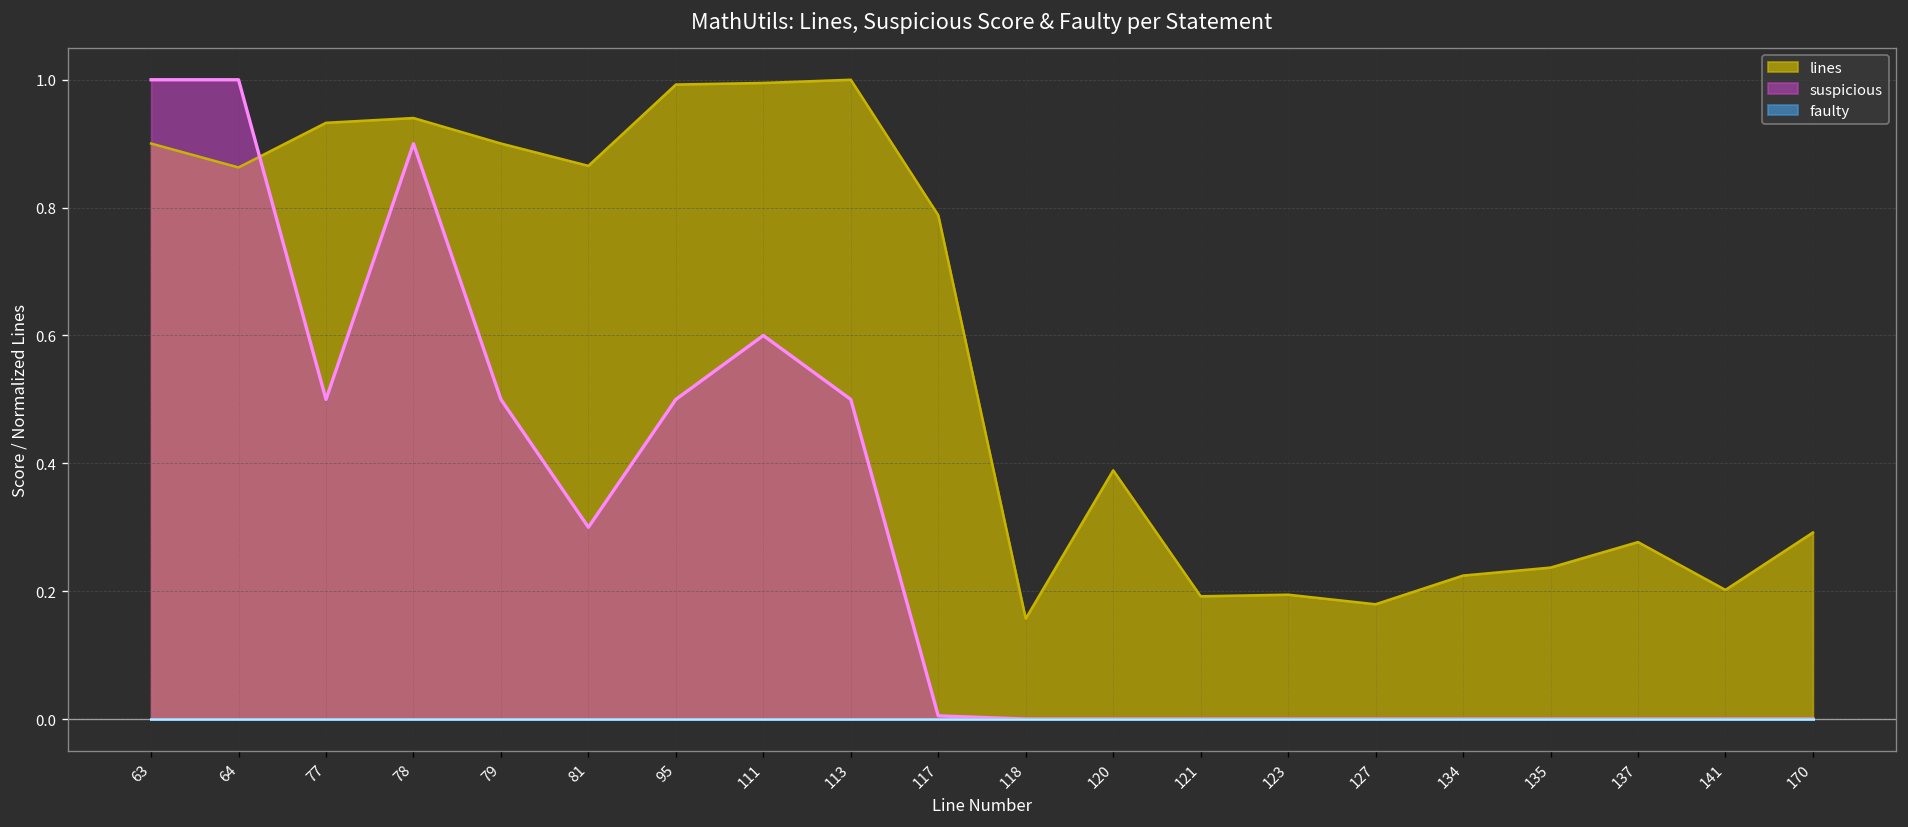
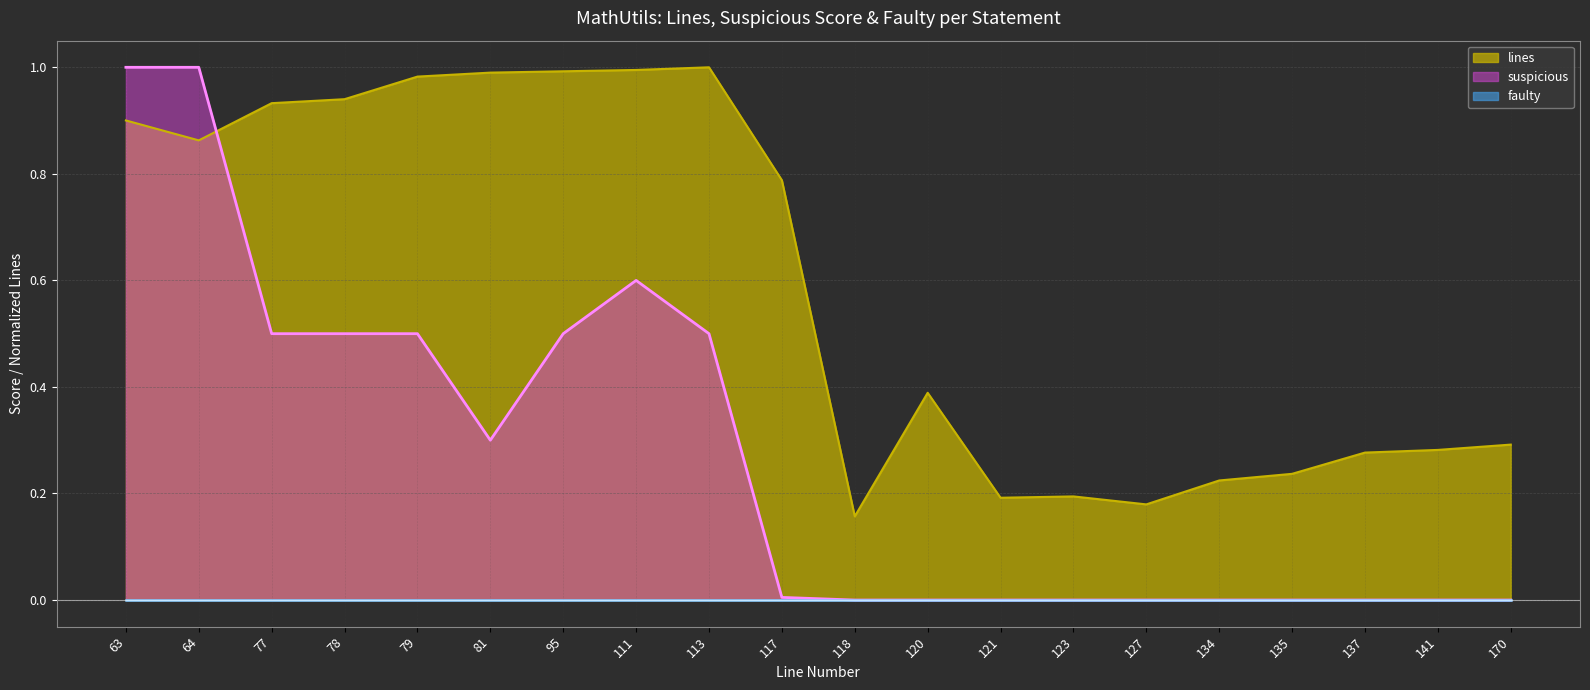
  {
    "lines": {
      "63": 0.90,
      "64": 0.86,
      "77": 0.93,
      "78": 0.94,
-     "79": 0.90,
-     "81": 0.87,
+     "79": 0.98,
+     "81": 0.99,
      "95": 0.99,
      "111": 1.00,
      "113": 1.00,
      "117": 0.79,
      "118": 0.16,
      "120": 0.39,
      "121": 0.19,
      "123": 0.19,
      "127": 0.18,
      "134": 0.22,
      "135": 0.24,
      "137": 0.28,
-     "141": 0.20,
+     "141": 0.28,
      "170": 0.29
    },
    "suspicious": {
      "63": 1.0,
      "64": 1.0,
      "77": 0.5,
-     "78": 0.9,
+     "78": 0.5,
      "79": 0.5,
      "81": 0.3,
      "95": 0.5,
      "111": 0.6,
      "113": 0.5,
      "117": 0.00
    },
    "faulty": {
      "63": 0.00,
      "64": 0.00,
      "77": 0.00,
      "78": 0.00,
      "79": 0.00,
      "81": 0.00,
      "95": 0.00,
      "111": 0.00,
      "113": 0.00,
      "117": 0.00
    }
  }
